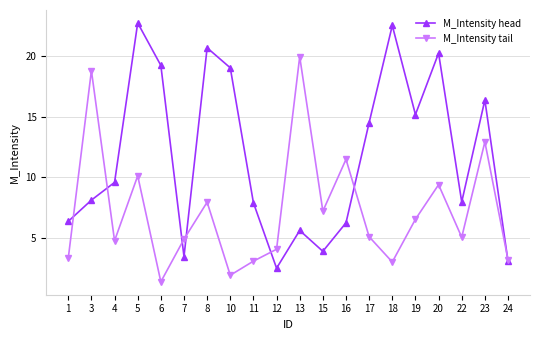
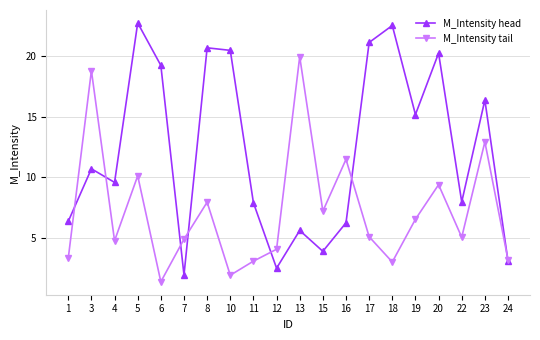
  {
    "M_Intensity head": {
      "1": 6.4,
-     "3": 8.1,
+     "3": 10.7,
      "4": 9.6,
      "5": 22.7,
      "6": 19.2,
-     "7": 3.5,
+     "7": 1.9,
      "8": 20.7,
-     "10": 19.0,
+     "10": 20.5,
      "11": 7.9,
      "12": 2.5,
      "13": 5.6,
      "15": 3.9,
      "16": 6.2,
-     "17": 14.5,
+     "17": 21.1,
      "18": 22.5,
      "19": 15.2,
      "20": 20.2,
      "22": 8.0,
      "23": 16.4
    },
    "M_Intensity tail": {
      "1": 3.3,
      "3": 18.8,
      "4": 4.8,
      "5": 10.1,
      "6": 1.4,
      "7": 4.9,
      "8": 7.9,
      "10": 1.9,
      "11": 3.1,
      "12": 4.1,
      "13": 19.9,
      "15": 7.2,
      "16": 11.5,
      "17": 5.1,
      "18": 3.0,
      "19": 6.5,
      "20": 9.4,
      "22": 5.1,
      "23": 12.9
    }
  }
